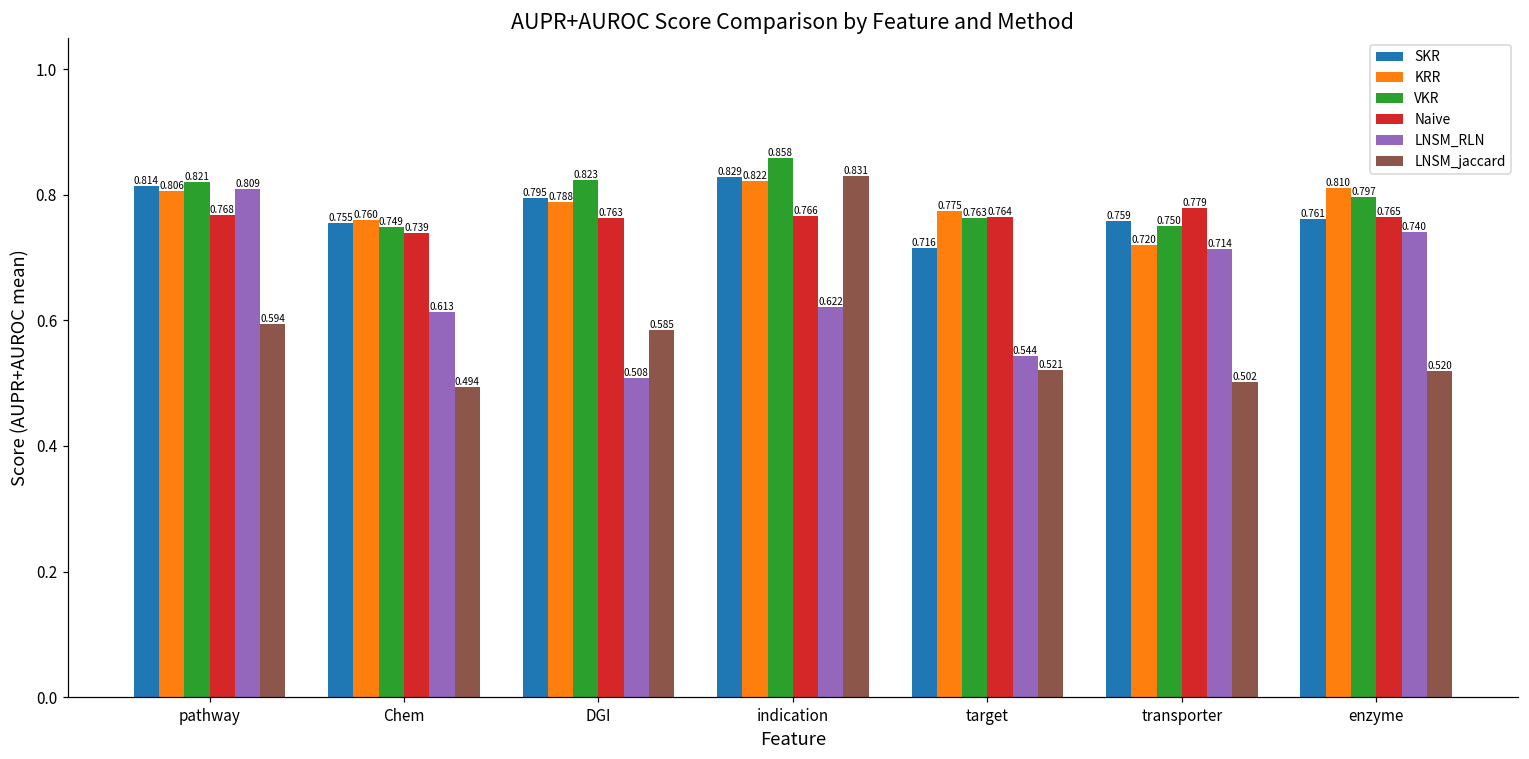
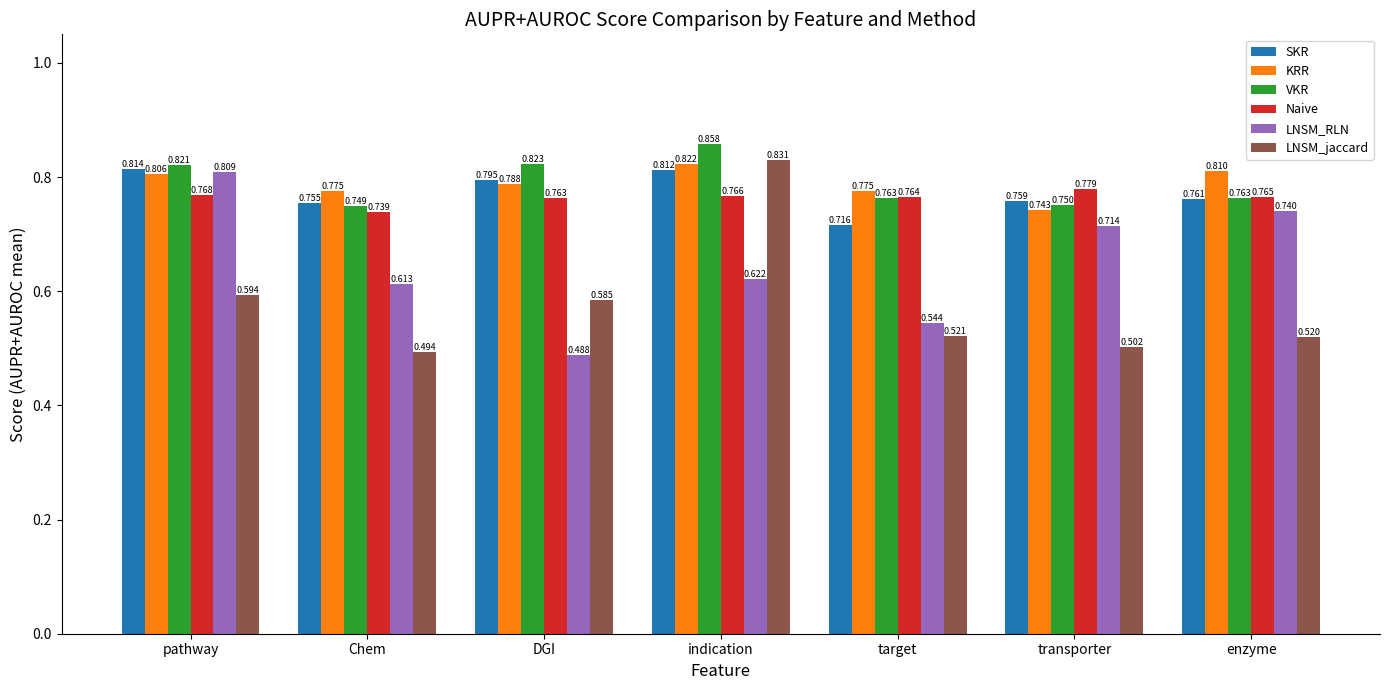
  {
    "SKR": {
      "pathway": 0.814,
      "Chem": 0.755,
      "DGI": 0.795,
-     "indication": 0.829,
+     "indication": 0.812,
      "target": 0.716,
      "transporter": 0.759,
      "enzyme": 0.761
    },
    "KRR": {
      "pathway": 0.806,
-     "Chem": 0.760,
+     "Chem": 0.775,
      "DGI": 0.788,
      "indication": 0.822,
      "target": 0.775,
-     "transporter": 0.720,
+     "transporter": 0.743,
      "enzyme": 0.810
    },
    "VKR": {
      "pathway": 0.821,
      "Chem": 0.749,
      "DGI": 0.823,
      "indication": 0.858,
      "target": 0.763,
      "transporter": 0.750,
-     "enzyme": 0.797
+     "enzyme": 0.763
    },
    "Naive": {
      "pathway": 0.768,
      "Chem": 0.739,
      "DGI": 0.763,
      "indication": 0.766,
      "target": 0.764,
      "transporter": 0.779,
      "enzyme": 0.765
    },
    "LNSM_RLN": {
      "pathway": 0.809,
      "Chem": 0.613,
-     "DGI": 0.508,
+     "DGI": 0.488,
      "indication": 0.622,
      "target": 0.544,
      "transporter": 0.714,
      "enzyme": 0.740
    },
    "LNSM_jaccard": {
      "pathway": 0.594,
      "Chem": 0.494,
      "DGI": 0.585,
      "indication": 0.831,
      "target": 0.521,
      "transporter": 0.502,
      "enzyme": 0.520
    }
  }
